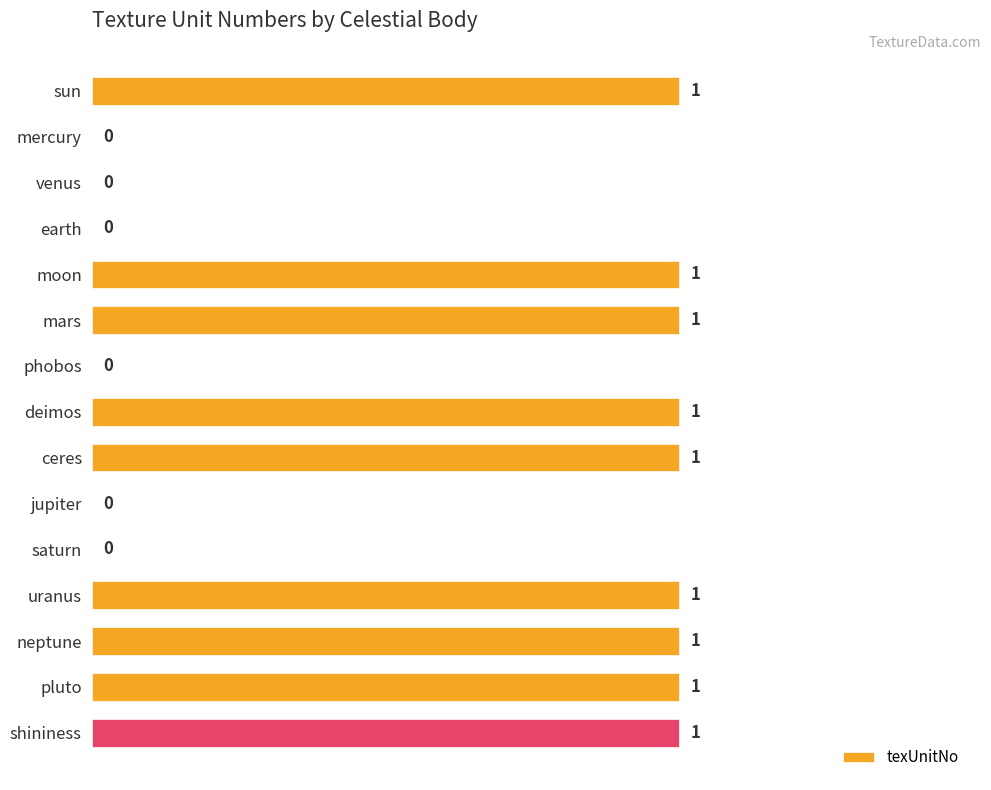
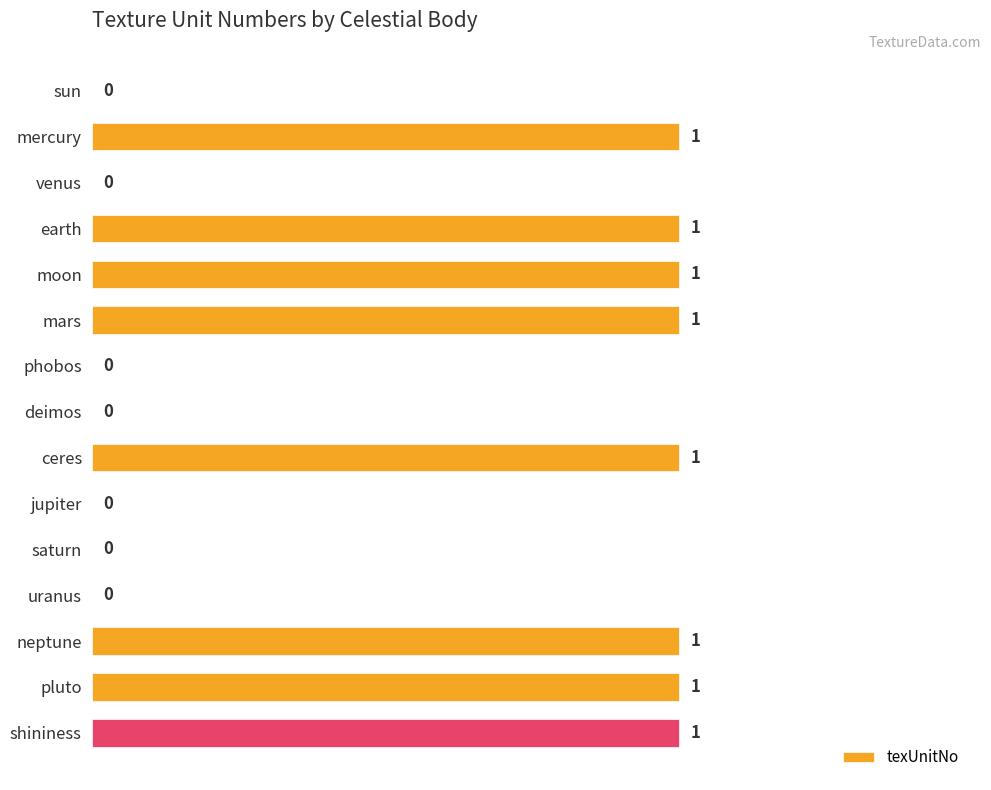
  {
-   "sun": 1,
-   "mercury": 0,
+   "sun": 0,
+   "mercury": 1,
    "venus": 0,
-   "earth": 0,
+   "earth": 1,
    "moon": 1,
    "mars": 1,
    "phobos": 0,
-   "deimos": 1,
+   "deimos": 0,
    "ceres": 1,
    "jupiter": 0,
    "saturn": 0,
-   "uranus": 1,
+   "uranus": 0,
    "neptune": 1,
    "pluto": 1,
    "shininess": 1
  }
